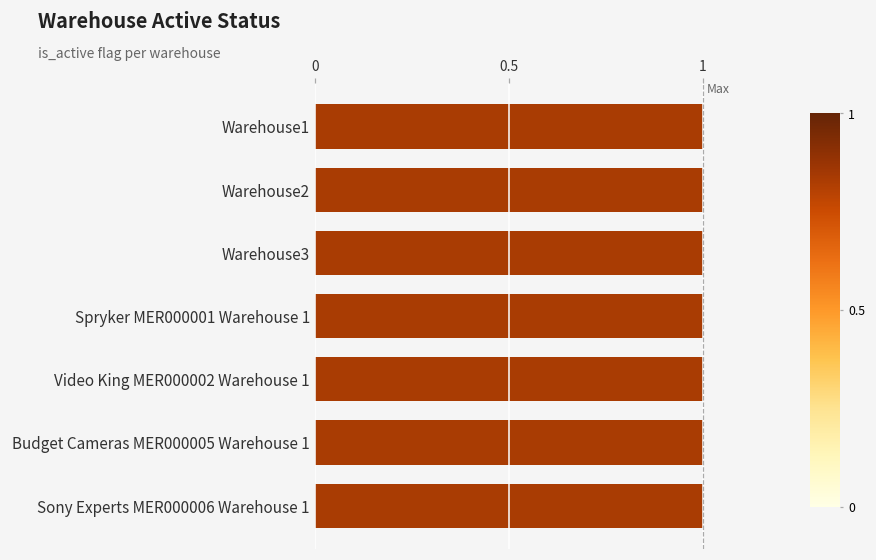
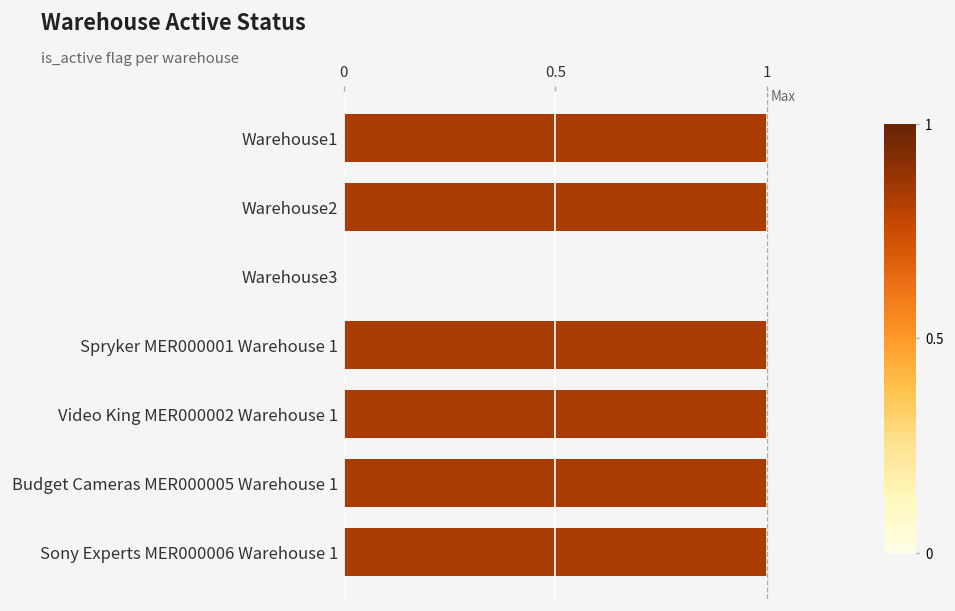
  {
    "Warehouse1": 1,
    "Warehouse2": 1,
-   "Warehouse3": 1,
+   "Warehouse3": 0,
    "Spryker MER000001 Warehouse 1": 1,
    "Video King MER000002 Warehouse 1": 1,
    "Budget Cameras MER000005 Warehouse 1": 1,
    "Sony Experts MER000006 Warehouse 1": 1
  }
